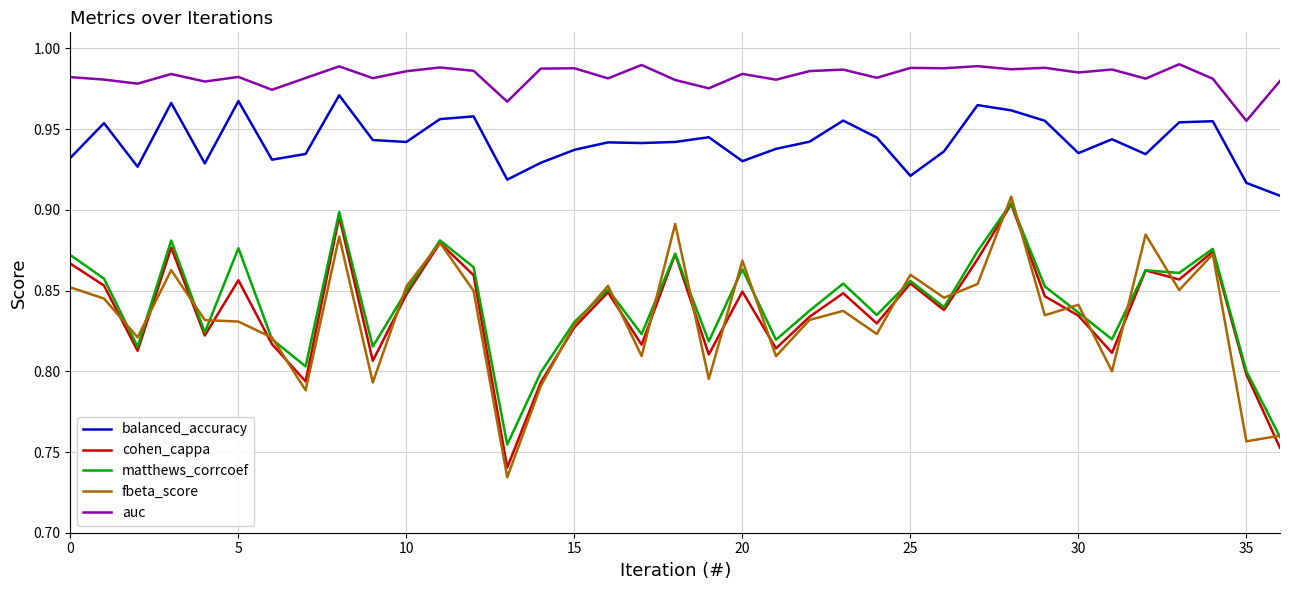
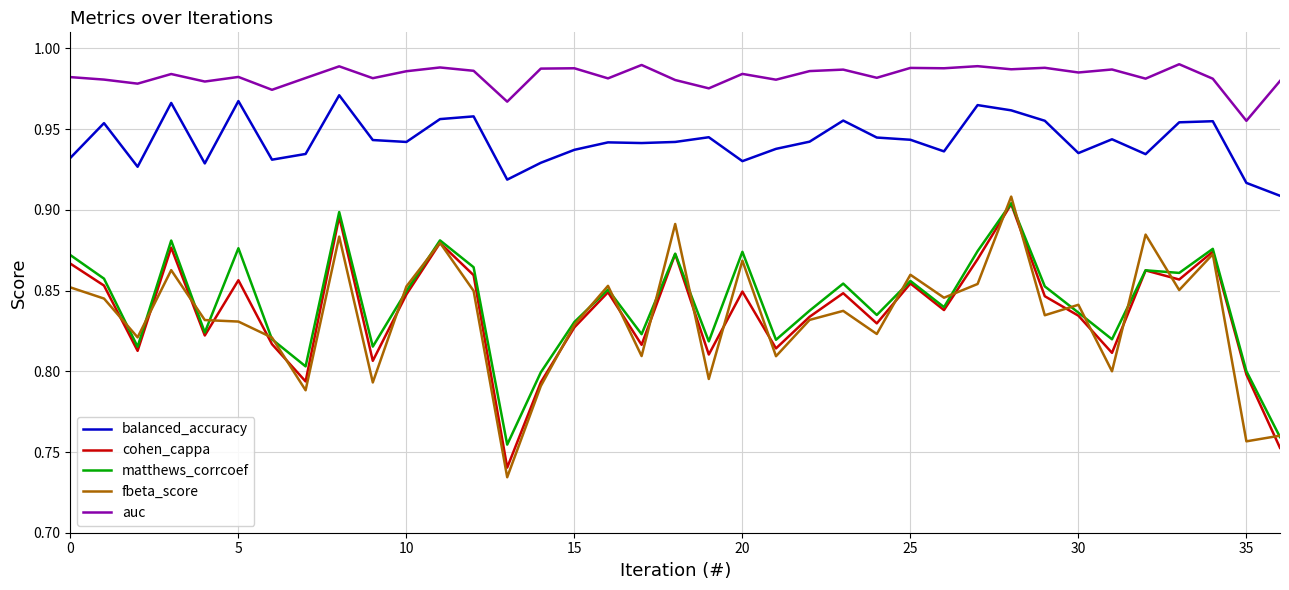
  {
    "balanced_accuracy": {
      "0": 0.932,
      "5": 0.967,
      "10": 0.942,
      "15": 0.937,
      "20": 0.930,
-     "25": 0.921,
+     "25": 0.943,
      "30": 0.935,
      "35": 0.917
    },
    "cohen_cappa": {
      "0": 0.867,
      "5": 0.856,
      "10": 0.848,
      "20": 0.849,
      "30": 0.834,
      "35": 0.798
    },
    "matthews_corrcoef": {
      "0": 0.872,
      "5": 0.876,
      "10": 0.850,
      "15": 0.831,
-     "20": 0.863,
+     "20": 0.874,
      "30": 0.836,
      "35": 0.800
    },
    "fbeta_score": {
      "0": 0.852,
      "5": 0.831,
      "10": 0.853,
      "20": 0.869,
      "25": 0.860,
      "30": 0.841,
      "35": 0.757
    },
    "auc": {
      "0": 0.982,
      "5": 0.982,
      "10": 0.986,
      "15": 0.988,
      "20": 0.984,
      "25": 0.988,
      "30": 0.985,
      "35": 0.955
    }
  }
